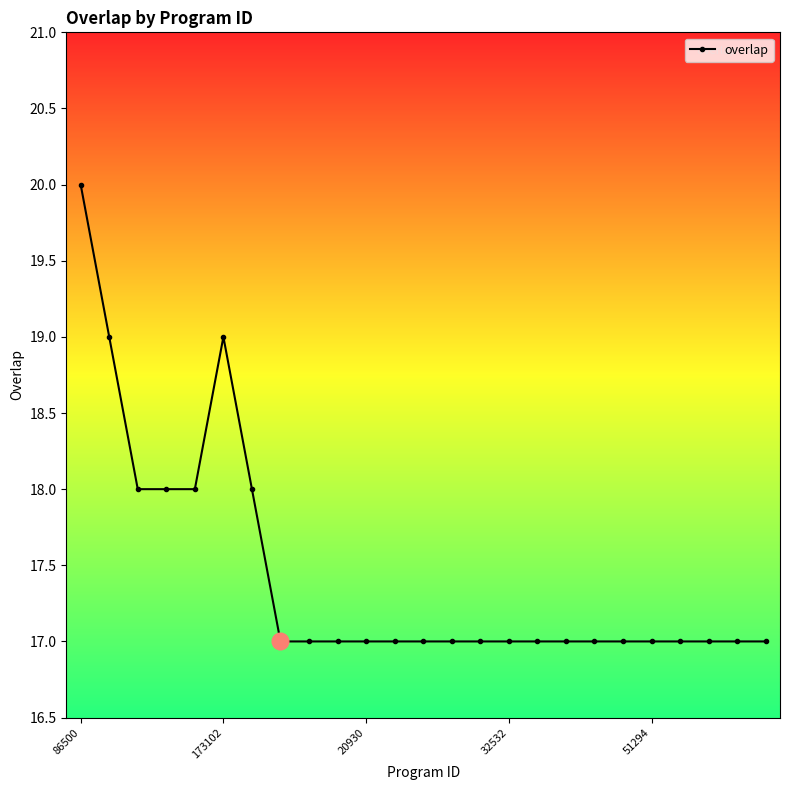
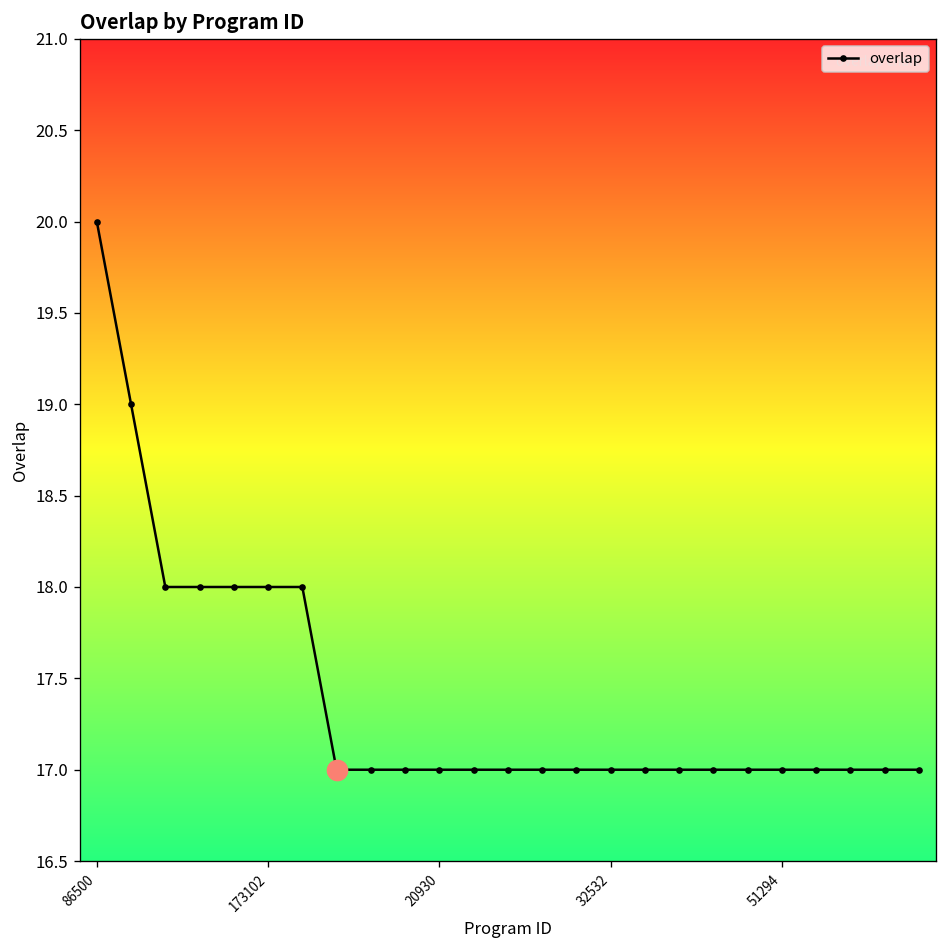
  {
    "overlap": {
      "86500": 20,
-     "173102": 19,
+     "173102": 18,
      "20930": 17,
      "32532": 17,
      "51294": 17
    }
  }
